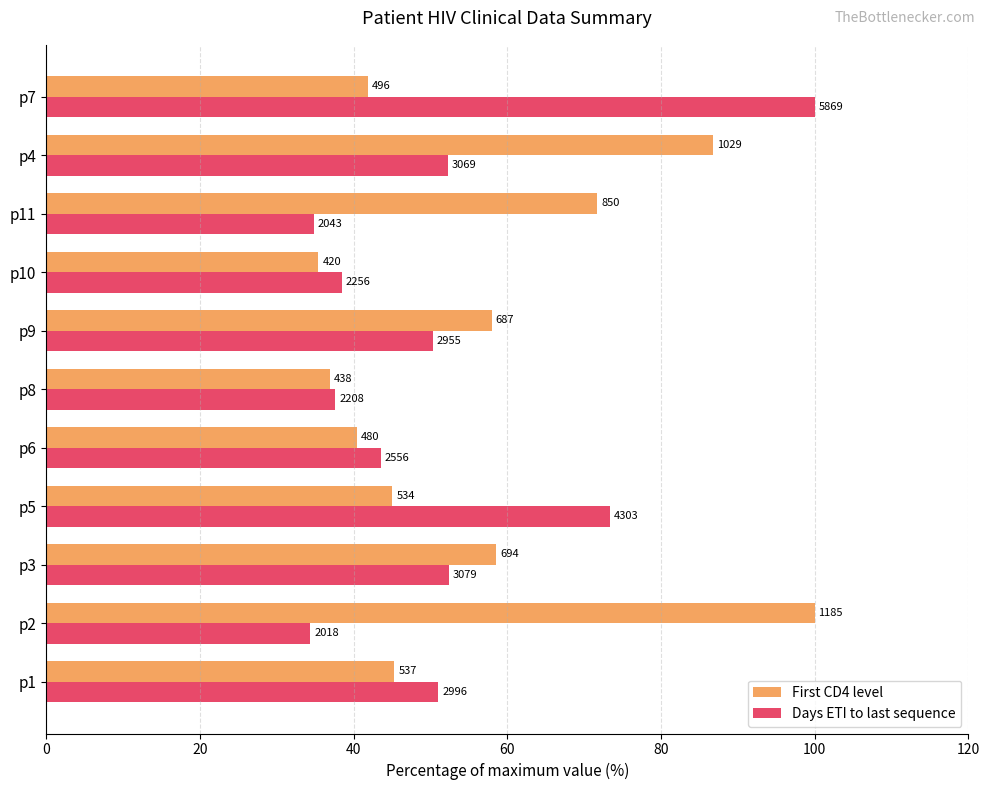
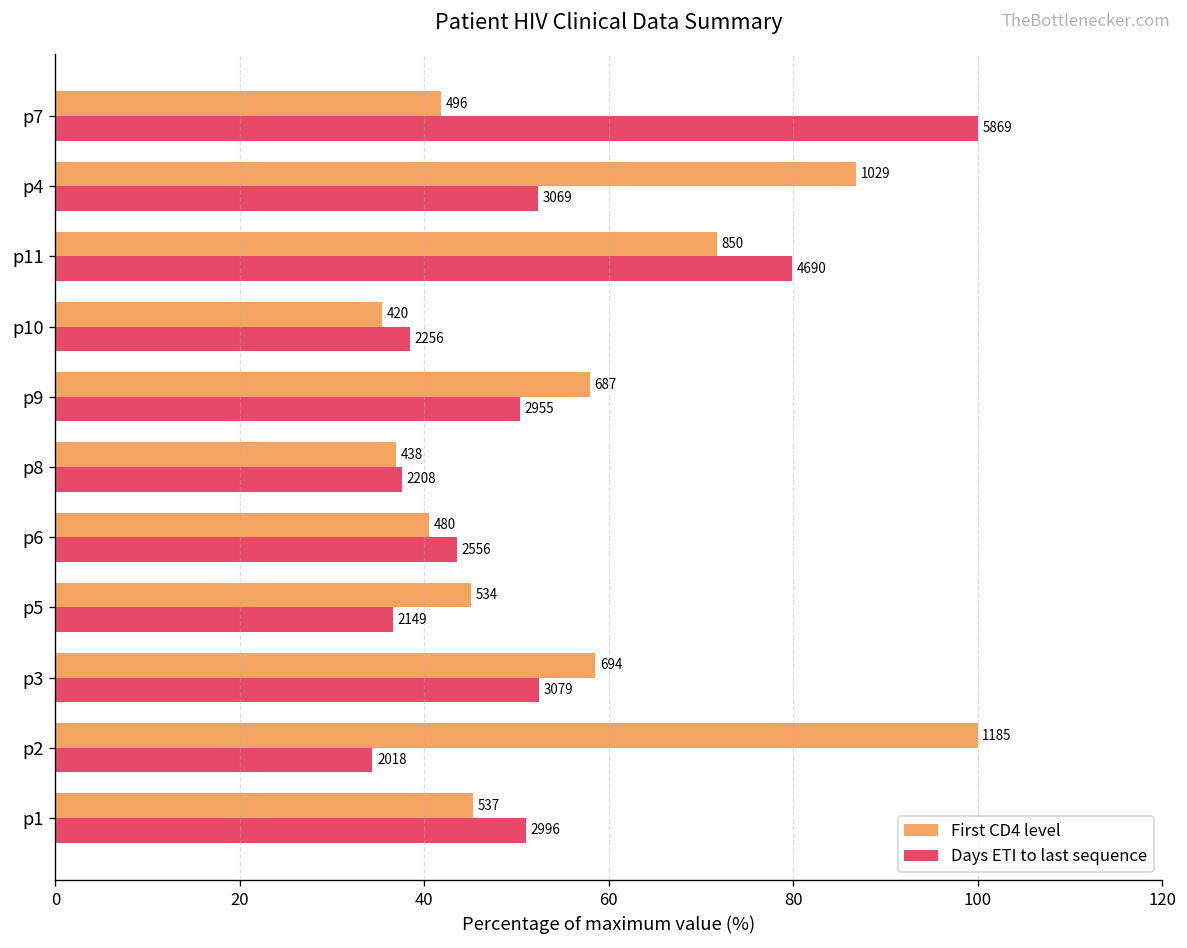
  {
    "Days ETI to last sequence": {
-     "p11": 2043,
-     "p5": 4303
+     "p11": 4690,
+     "p5": 2149
    }
  }
